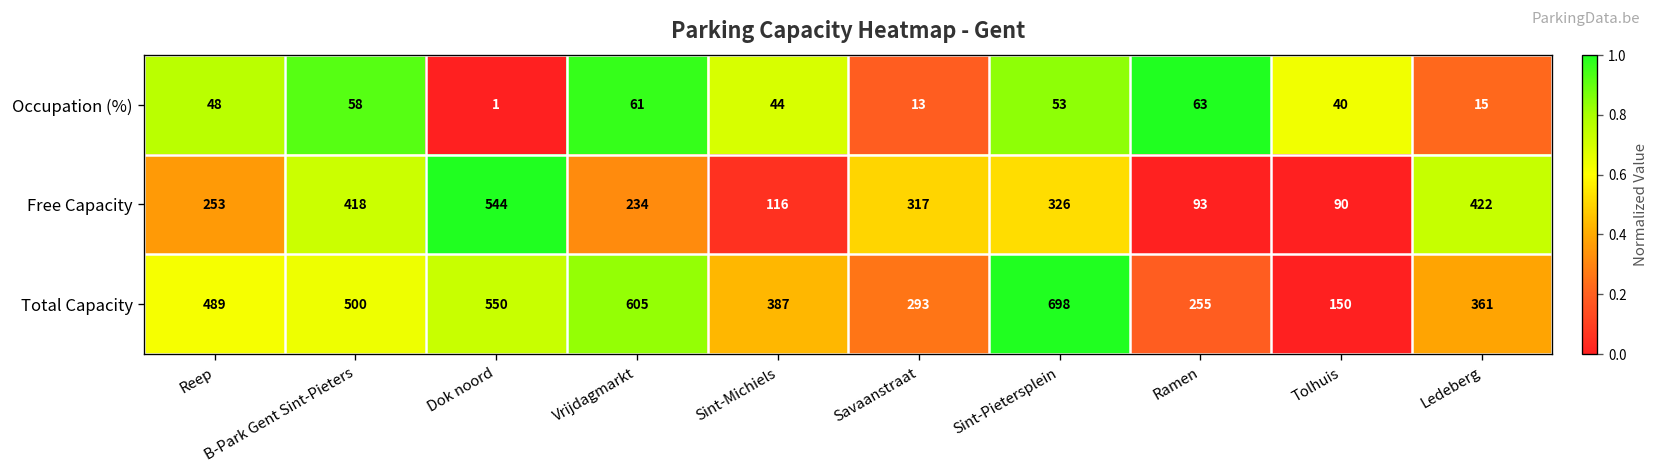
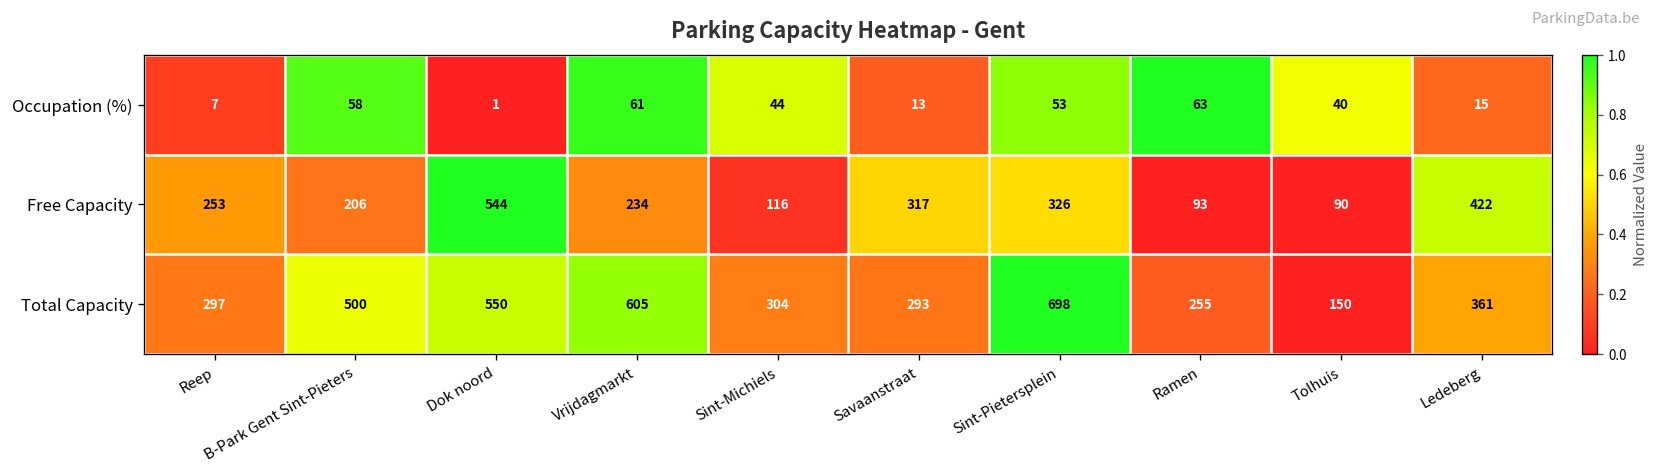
  {
    "Occupation (%)": {
-     "Reep": 48,
+     "Reep": 7,
      "B-Park Gent Sint-Pieters": 58,
      "Dok noord": 1,
      "Vrijdagmarkt": 61,
      "Sint-Michiels": 44,
      "Savaanstraat": 13,
      "Sint-Pietersplein": 53,
      "Ramen": 63,
      "Tolhuis": 40,
      "Ledeberg": 15
    },
    "Free Capacity": {
      "Reep": 253,
-     "B-Park Gent Sint-Pieters": 418,
+     "B-Park Gent Sint-Pieters": 206,
      "Dok noord": 544,
      "Vrijdagmarkt": 234,
      "Sint-Michiels": 116,
      "Savaanstraat": 317,
      "Sint-Pietersplein": 326,
      "Ramen": 93,
      "Tolhuis": 90,
      "Ledeberg": 422
    },
    "Total Capacity": {
-     "Reep": 489,
+     "Reep": 297,
      "B-Park Gent Sint-Pieters": 500,
      "Dok noord": 550,
      "Vrijdagmarkt": 605,
-     "Sint-Michiels": 387,
+     "Sint-Michiels": 304,
      "Savaanstraat": 293,
      "Sint-Pietersplein": 698,
      "Ramen": 255,
      "Tolhuis": 150,
      "Ledeberg": 361
    }
  }
